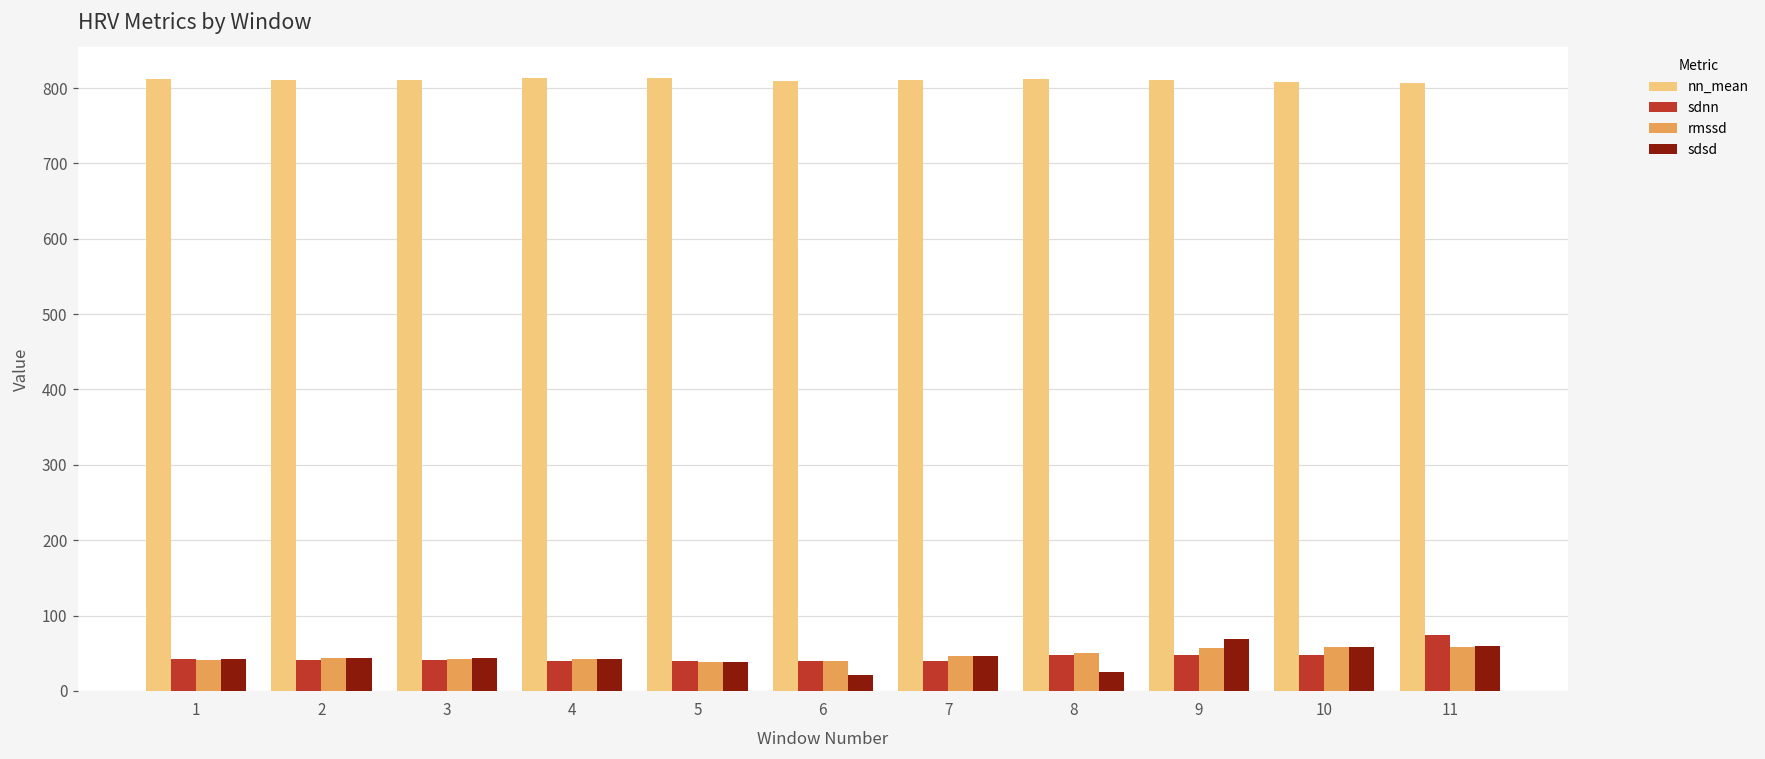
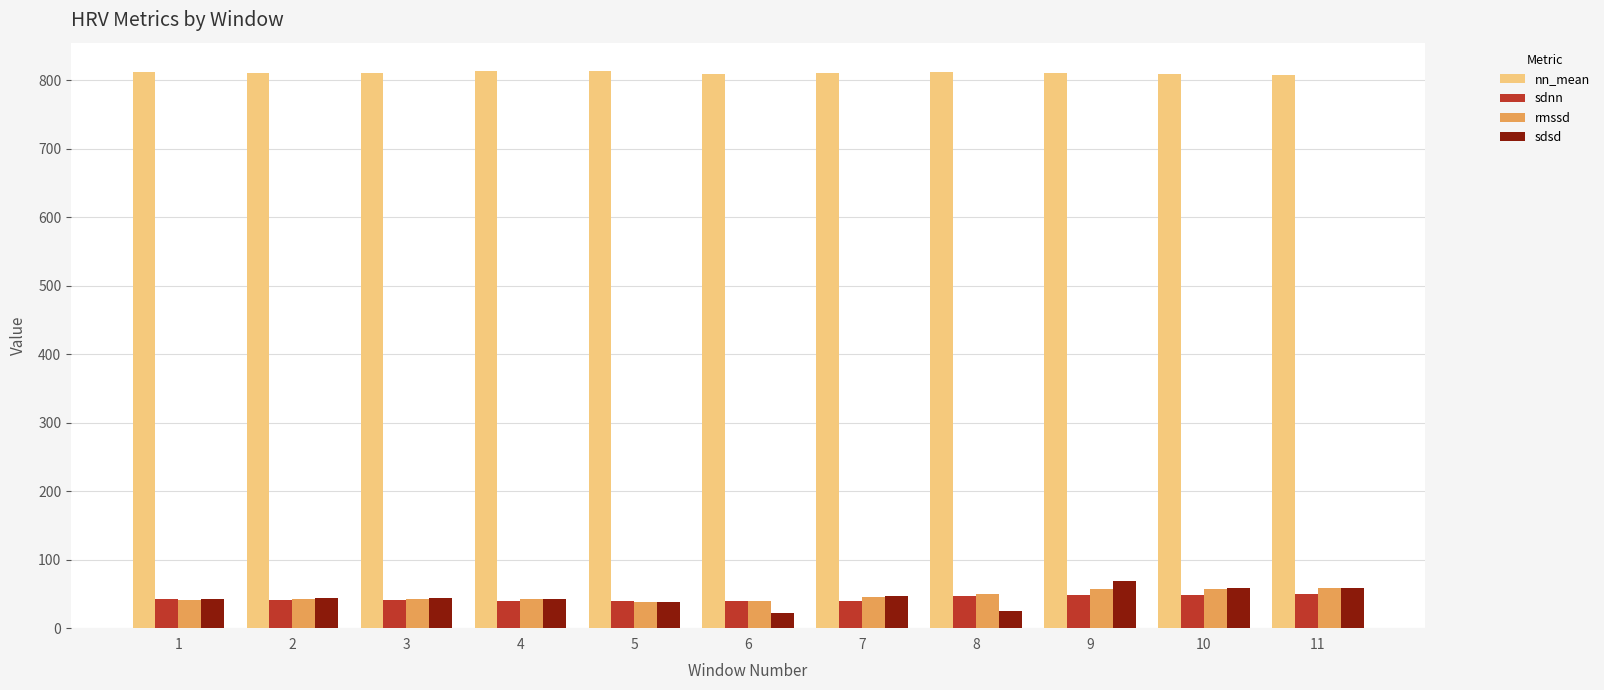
  {
    "sdnn": {
      "1": 40,
      "2": 40,
      "3": 40,
      "4": 40,
      "5": 40,
      "6": 40,
      "7": 40,
      "8": 50,
      "9": 50,
      "10": 50,
-     "11": 70
+     "11": 50
    },
    "sdsd": {
      "1": 40,
      "2": 40,
      "3": 40,
      "4": 40,
      "5": 40,
      "6": 20,
      "7": 50,
      "8": 30,
      "9": 70,
      "10": 60,
      "11": 60
    }
  }
